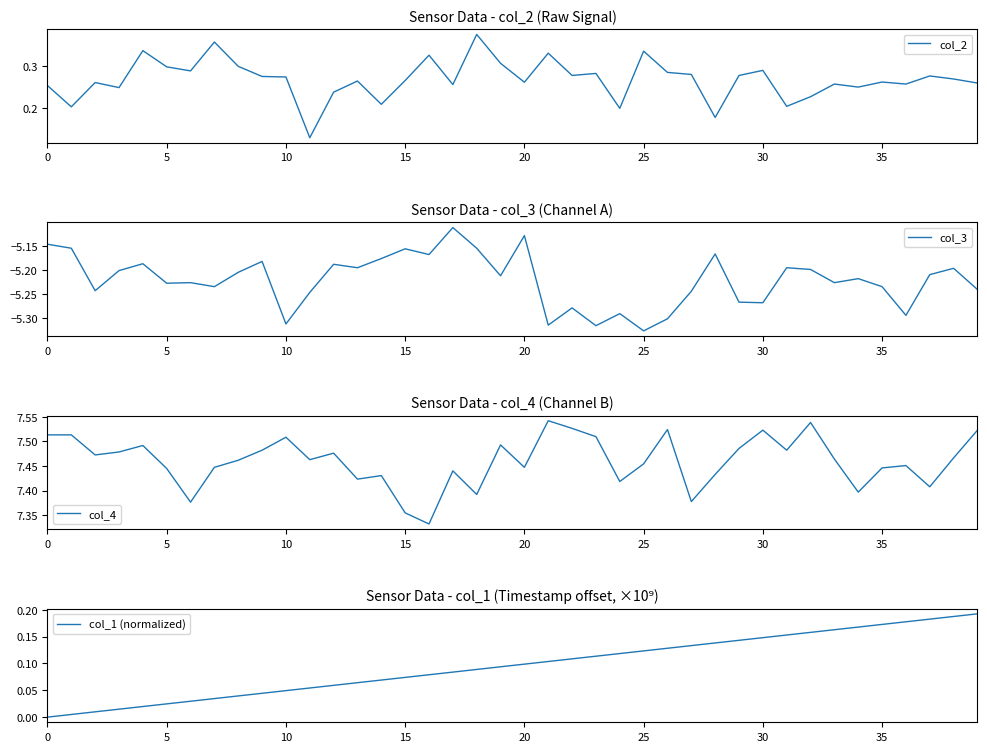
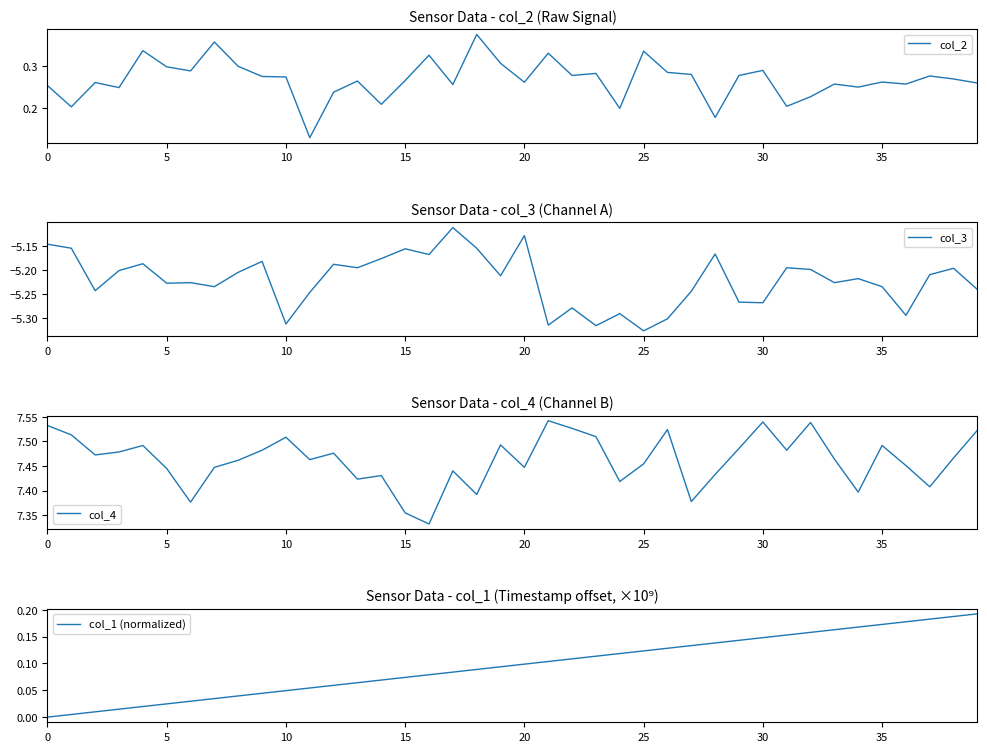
  {
    "Sensor Data - col_2 (Raw Signal)": {
      "0": 0.25,
      "5": 0.30,
      "10": 0.27,
      "15": 0.27,
      "20": 0.26,
      "25": 0.34,
      "30": 0.29,
      "35": 0.26
    },
    "Sensor Data - col_3 (Channel A)": {
      "0": -5.15,
      "5": -5.23,
      "10": -5.31,
      "15": -5.16,
      "20": -5.13,
      "25": -5.33,
      "30": -5.27,
      "35": -5.23
    },
    "Sensor Data - col_4 (Channel B)": {
-     "0": 7.51,
+     "0": 7.53,
      "5": 7.44,
      "10": 7.51,
      "15": 7.35,
      "20": 7.45,
      "25": 7.45,
-     "30": 7.52,
-     "35": 7.45
+     "30": 7.54,
+     "35": 7.49
    },
    "Sensor Data - col_1 (Timestamp offset, ×10⁹)": {
      "0": 0.00,
      "5": 0.02,
      "10": 0.05,
      "15": 0.07,
      "20": 0.10,
      "25": 0.12,
      "30": 0.15,
      "35": 0.17
    }
  }
